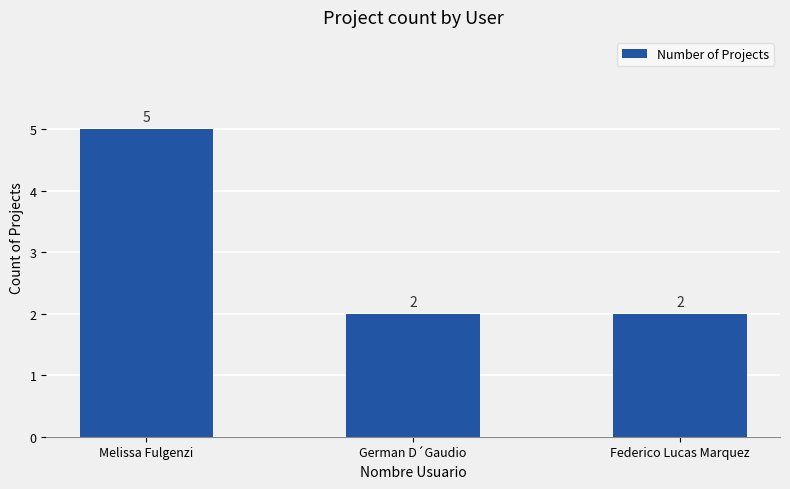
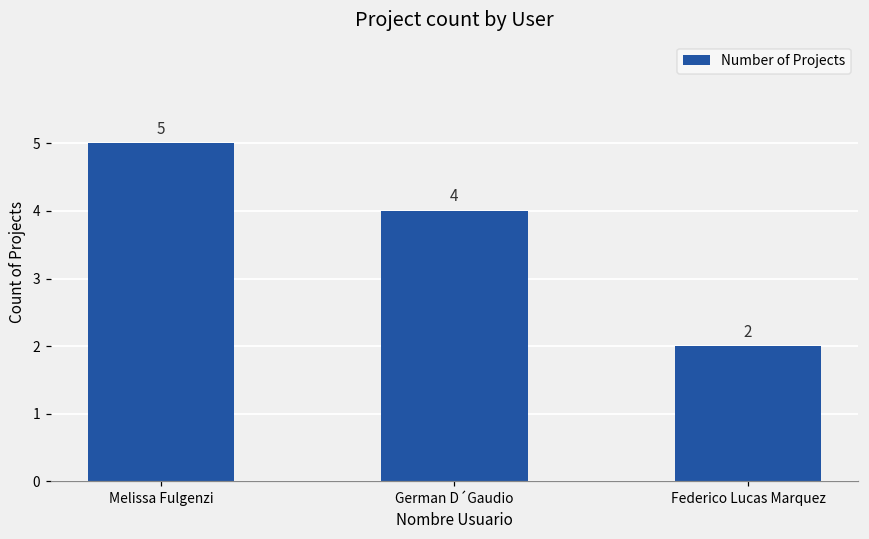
  {
    "Melissa Fulgenzi": 5,
-   "German D´Gaudio": 2,
+   "German D´Gaudio": 4,
    "Federico Lucas Marquez": 2
  }
